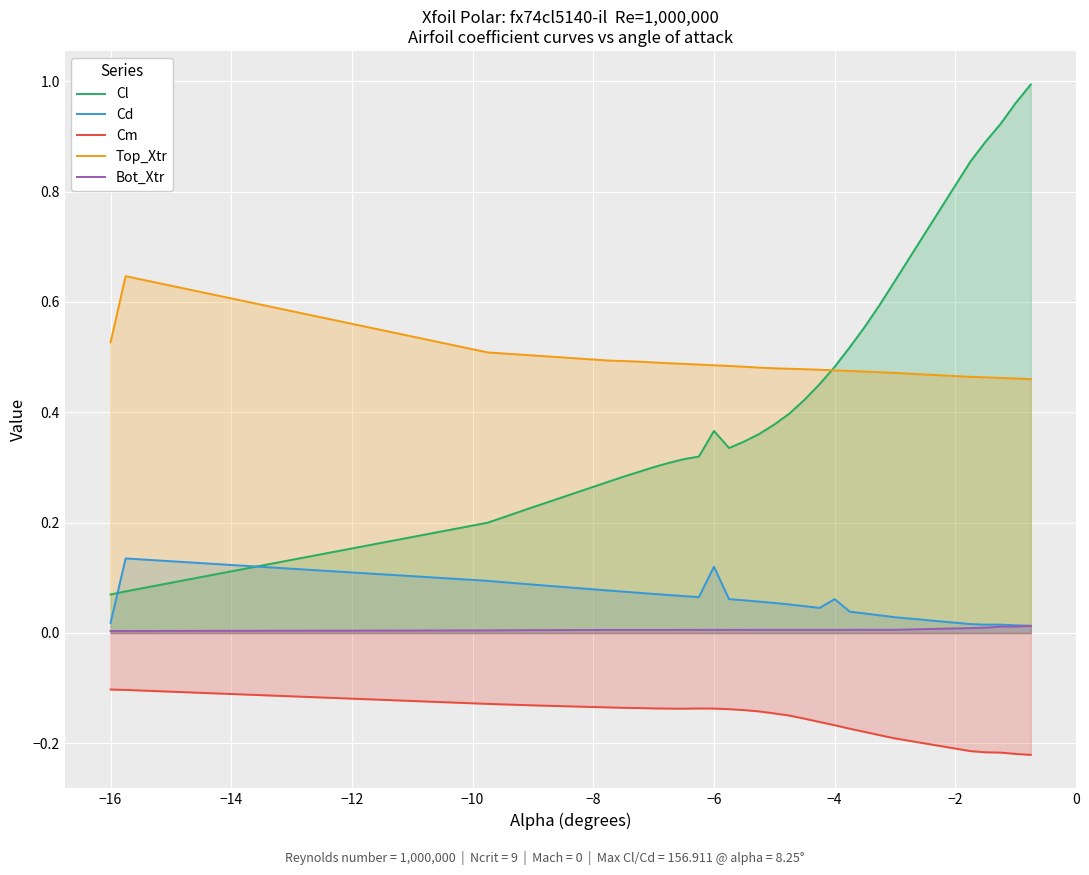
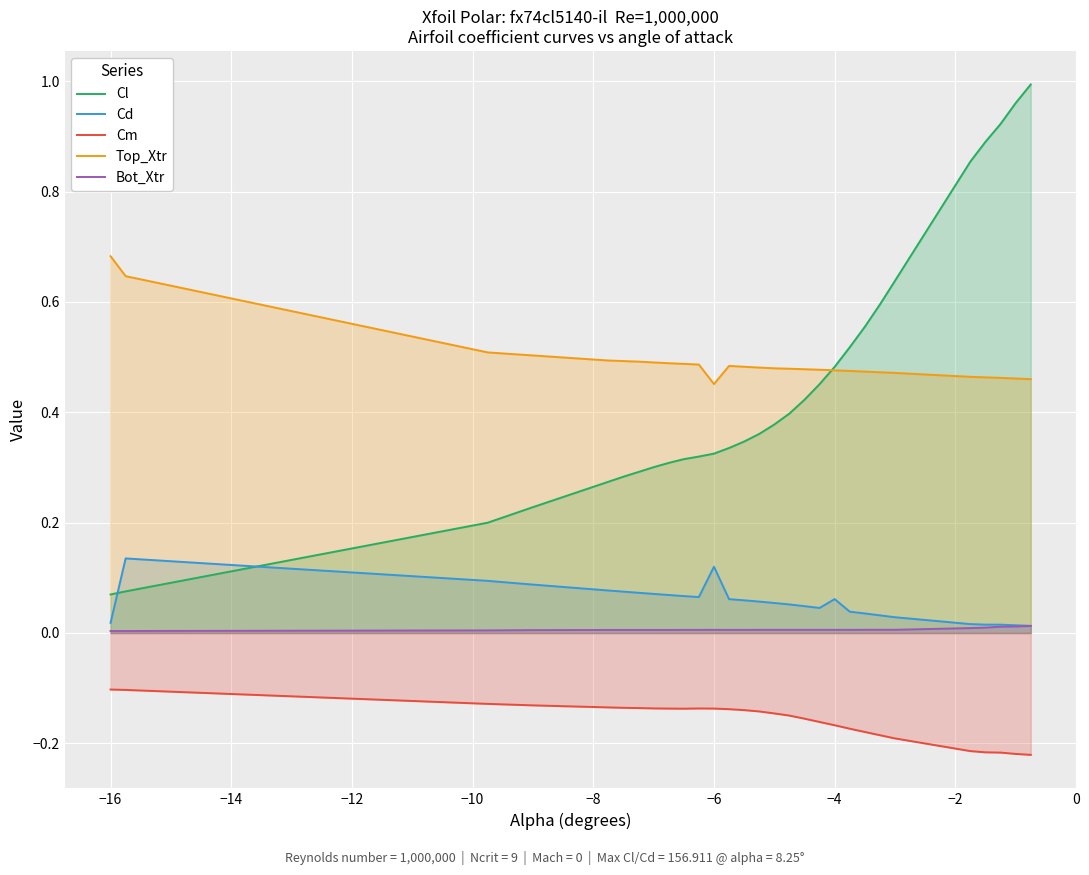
  {
    "Cl": {
      "−16": 0.07,
-     "−6": 0.37,
+     "−6": 0.33,
      "−4": 0.48
    },
    "Cd": {
      "−16": 0.02,
      "−6": 0.12,
      "−4": 0.06
    },
    "Top_Xtr": {
-     "−16": 0.53,
-     "−6": 0.49,
+     "−16": 0.68,
+     "−6": 0.45,
      "−4": 0.48
    },
    "Bot_Xtr": {
      "−6": 0.01,
      "−4": 0.01
    }
  }
